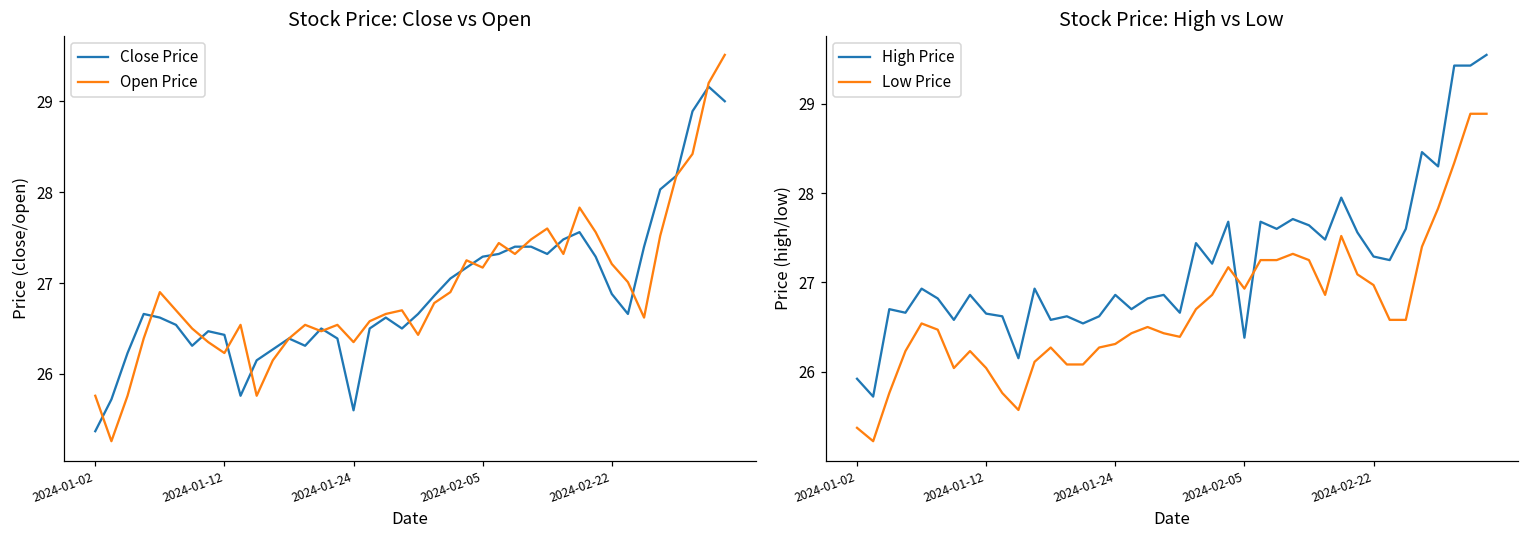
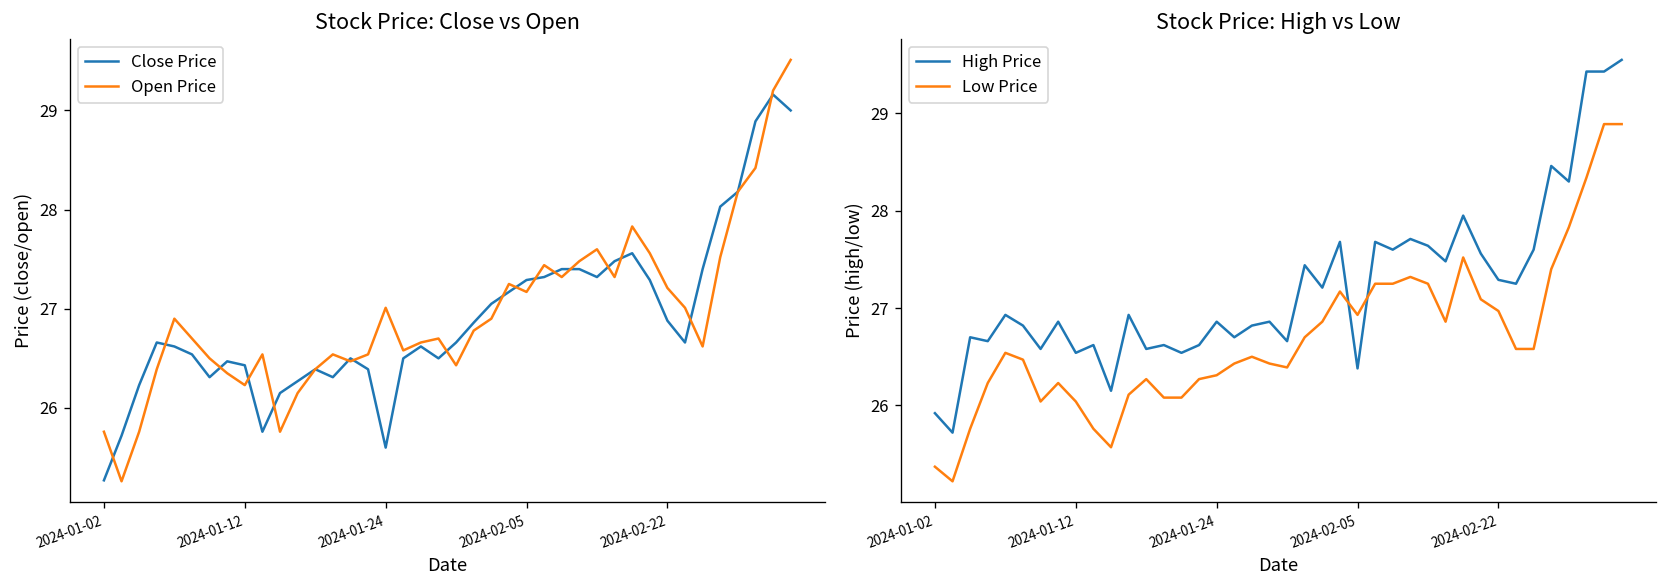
  {
    "Stock Price: Close vs Open": {
      "Close Price": {
-       "2024-01-02": 25.4,
+       "2024-01-02": 25.3,
        "2024-01-12": 26.4,
        "2024-01-24": 25.6,
        "2024-02-05": 27.3,
        "2024-02-22": 26.9
      },
      "Open Price": {
        "2024-01-02": 25.8,
        "2024-01-12": 26.2,
-       "2024-01-24": 26.4,
+       "2024-01-24": 27.0,
        "2024-02-05": 27.2,
        "2024-02-22": 27.2
      }
    },
    "Stock Price: High vs Low": {
      "High Price": {
        "2024-01-02": 25.9,
-       "2024-01-12": 26.7,
+       "2024-01-12": 26.5,
        "2024-01-24": 26.9,
        "2024-02-05": 26.4,
        "2024-02-22": 27.3
      },
      "Low Price": {
        "2024-01-02": 25.4,
        "2024-01-12": 26.0,
        "2024-01-24": 26.3,
        "2024-02-05": 26.9,
        "2024-02-22": 27.0
      }
    }
  }
